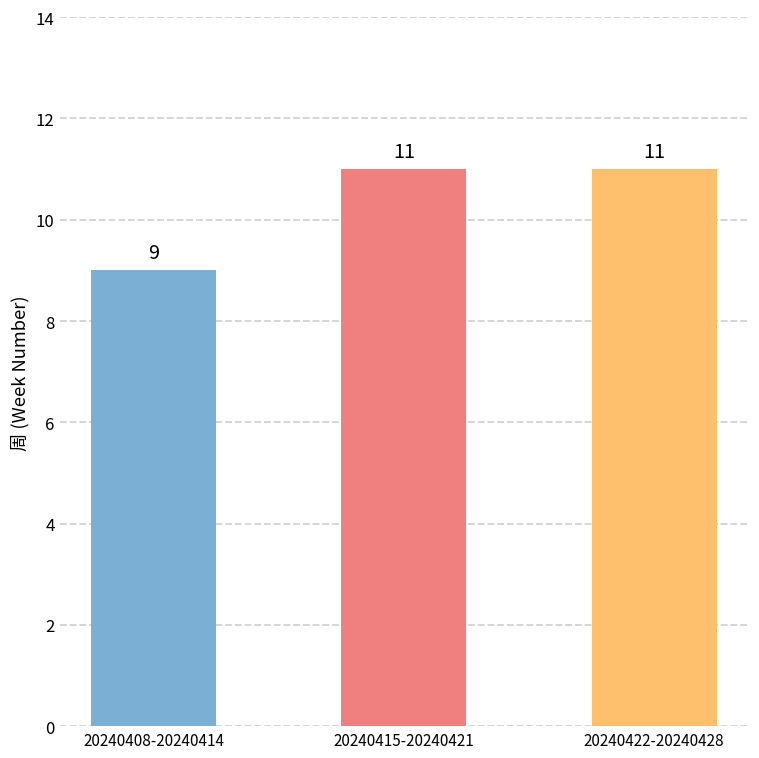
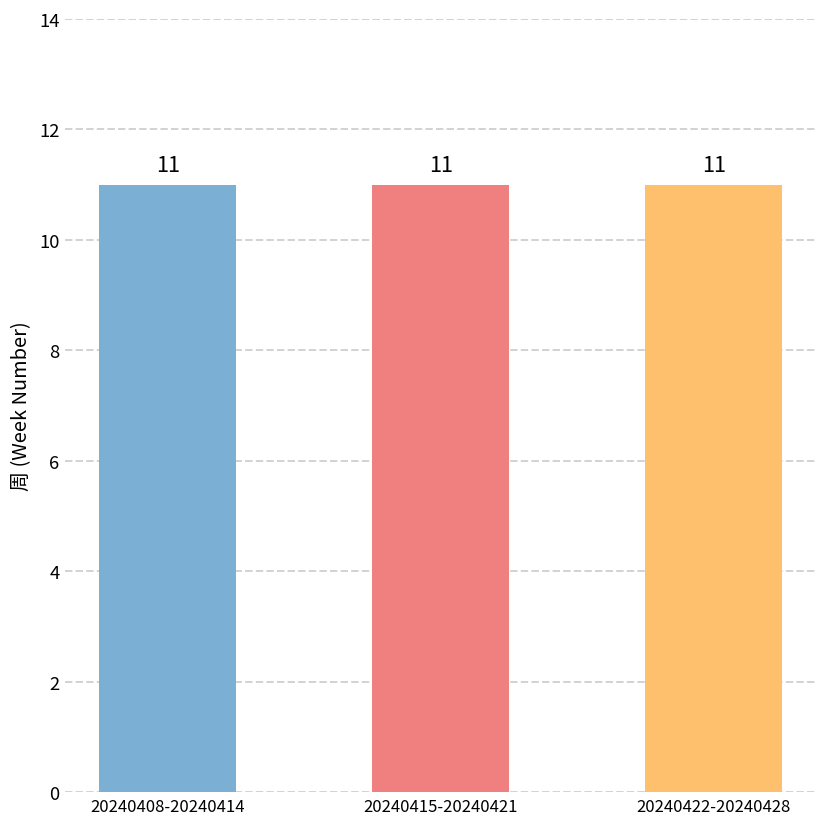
  {
-   "20240408-20240414": 9,
+   "20240408-20240414": 11,
    "20240415-20240421": 11,
    "20240422-20240428": 11
  }
